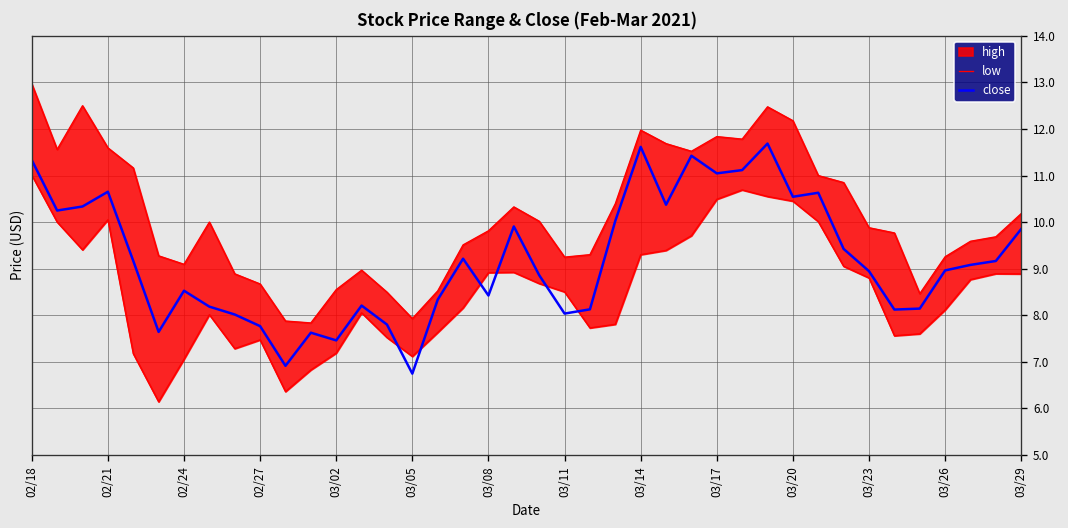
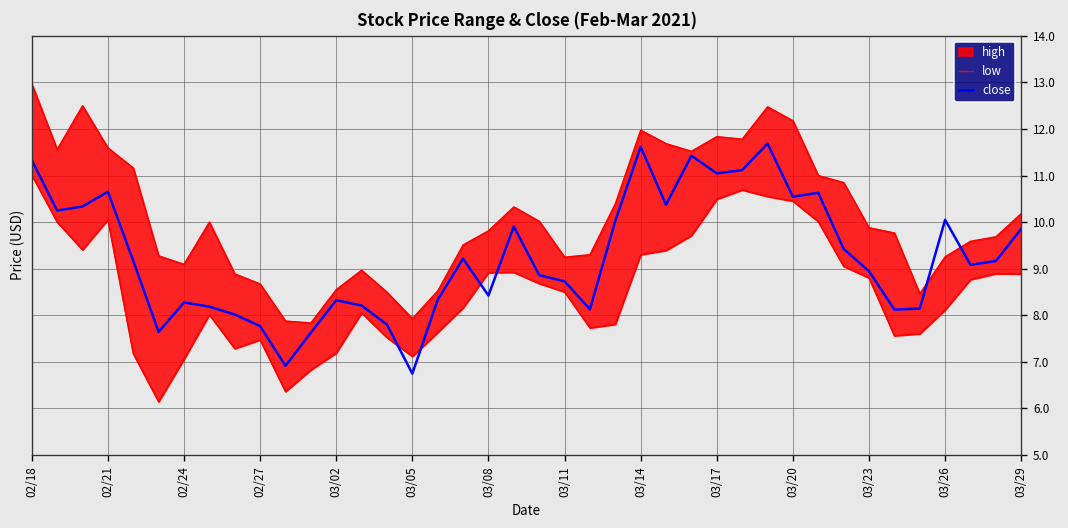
  {
    "close": {
      "02/18": 11.3,
      "02/21": 10.7,
-     "02/24": 8.5,
+     "02/24": 8.3,
      "02/27": 7.8,
-     "03/02": 7.5,
+     "03/02": 8.3,
      "03/05": 6.7,
      "03/08": 8.4,
-     "03/11": 8.0,
+     "03/11": 8.7,
      "03/14": 11.6,
      "03/17": 11.0,
      "03/20": 10.5,
      "03/23": 8.9,
-     "03/26": 9.0,
+     "03/26": 10.0,
      "03/29": 9.9
    }
  }
